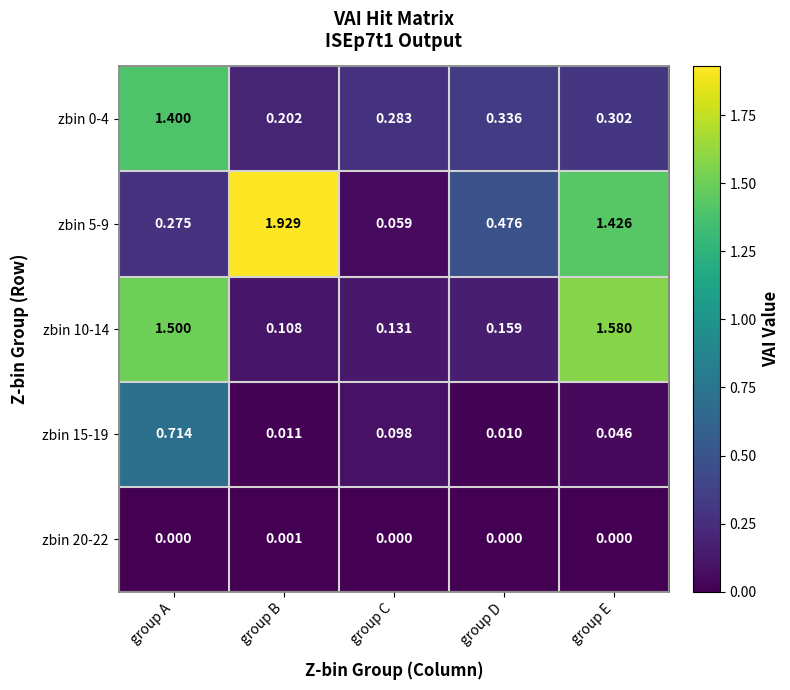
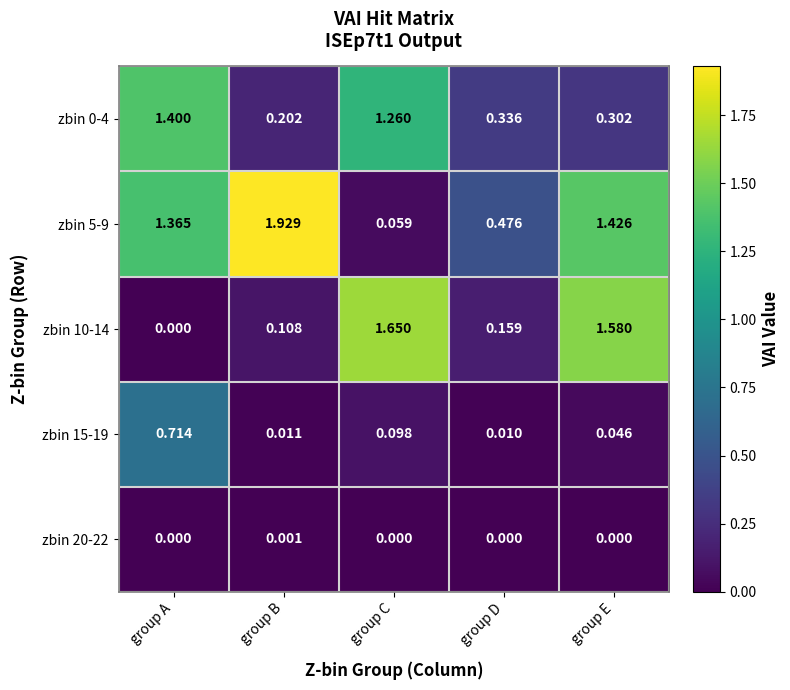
  {
    "zbin 0-4": {
      "group A": 1.400,
      "group B": 0.202,
-     "group C": 0.283,
+     "group C": 1.260,
      "group D": 0.336,
      "group E": 0.302
    },
    "zbin 5-9": {
-     "group A": 0.275,
+     "group A": 1.365,
      "group B": 1.929,
      "group C": 0.059,
      "group D": 0.476,
      "group E": 1.426
    },
    "zbin 10-14": {
-     "group A": 1.500,
+     "group A": 0.000,
      "group B": 0.108,
-     "group C": 0.131,
+     "group C": 1.650,
      "group D": 0.159,
      "group E": 1.580
    },
    "zbin 15-19": {
      "group A": 0.714,
      "group B": 0.011,
      "group C": 0.098,
      "group D": 0.010,
      "group E": 0.046
    },
    "zbin 20-22": {
      "group A": 0.000,
      "group B": 0.001,
      "group C": 0.000,
      "group D": 0.000,
      "group E": 0.000
    }
  }
